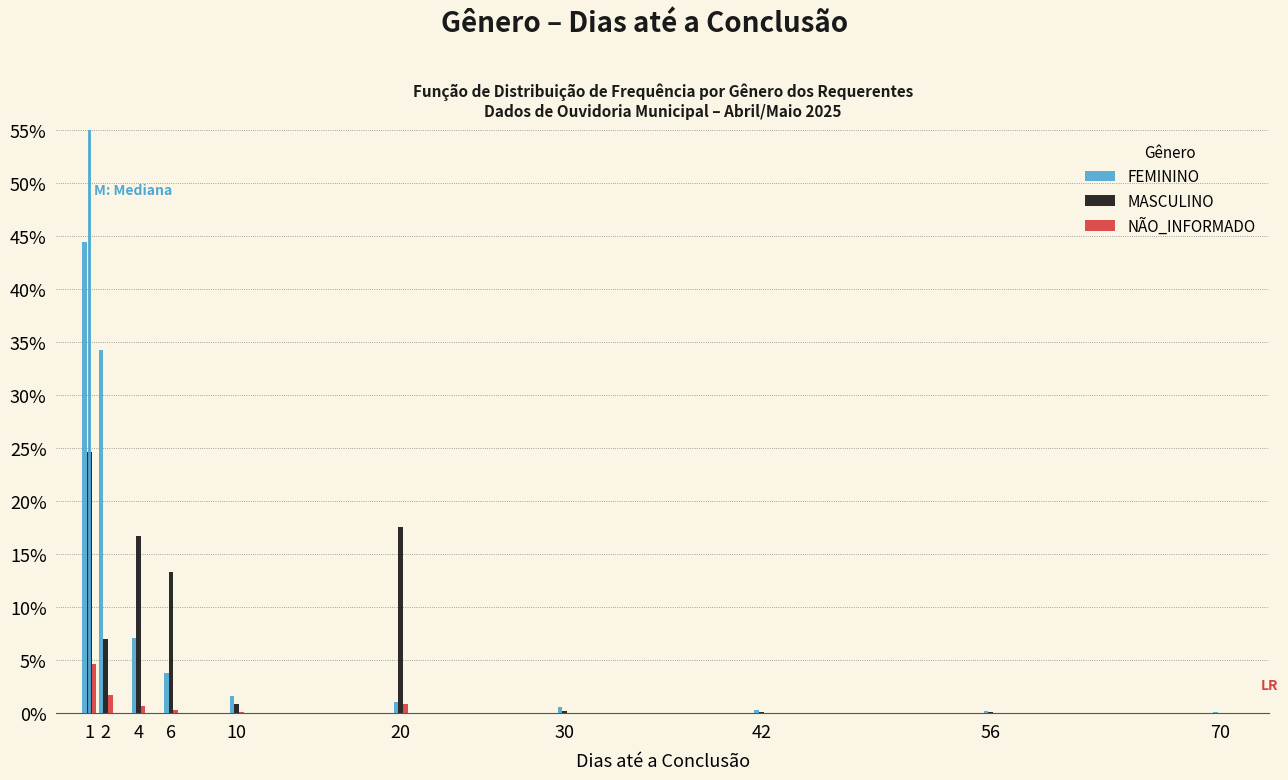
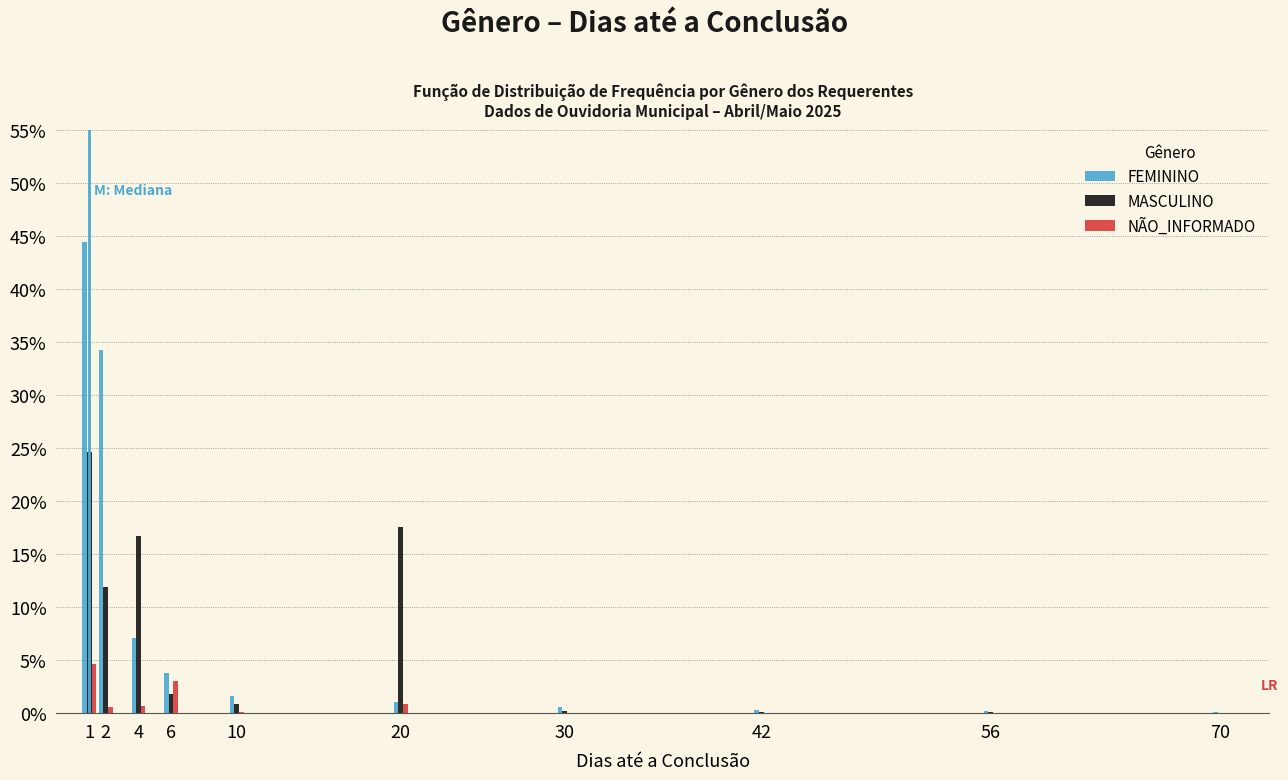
  {
    "FEMININO": {
      "1": "44.4%",
      "2": "34.2%",
      "4": "7.1%",
      "6": "3.8%",
      "10": "1.6%",
      "20": "1.1%",
      "30": "0.5%",
      "42": "0.3%"
    },
    "MASCULINO": {
      "1": "24.6%",
-     "2": "7.0%",
+     "2": "11.9%",
      "4": "16.7%",
-     "6": "13.3%",
+     "6": "1.8%",
      "10": "0.8%",
      "20": "17.5%"
    },
    "NÃO_INFORMADO": {
      "1": "4.6%",
-     "2": "1.7%",
+     "2": "0.5%",
      "4": "0.7%",
-     "6": "0.3%",
+     "6": "3.0%",
      "20": "0.8%",
      "70": "0.0%"
    }
  }
